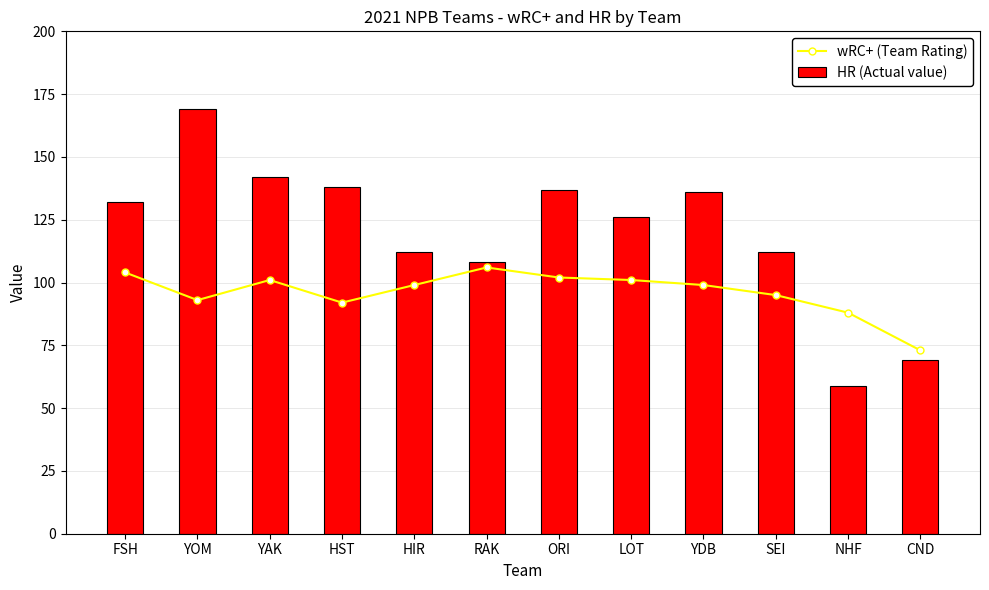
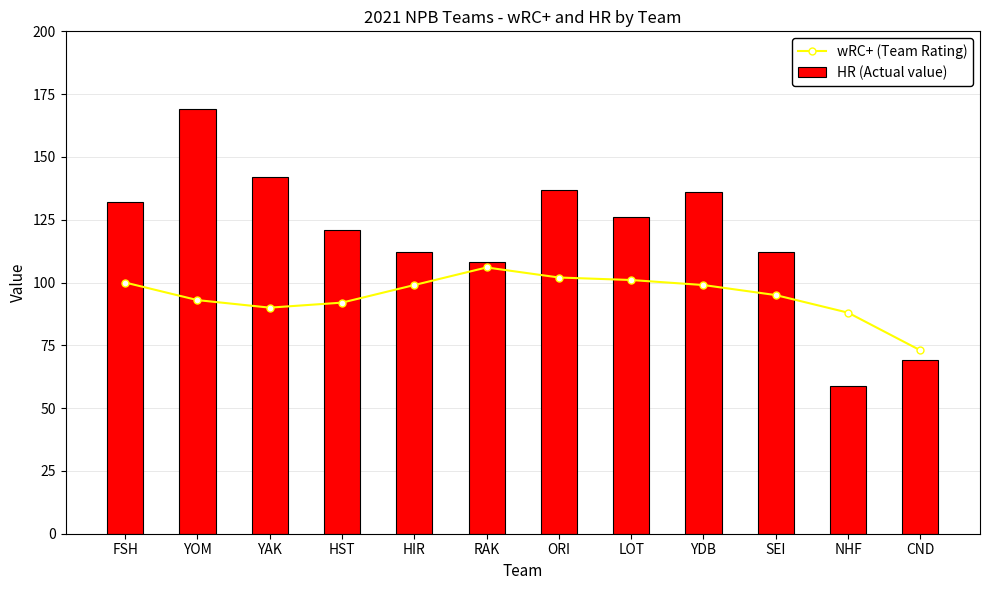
  {
    "HR (Actual value)": {
      "FSH": 132,
      "YOM": 169,
      "YAK": 142,
-     "HST": 138,
+     "HST": 121,
      "HIR": 112,
      "RAK": 108,
      "ORI": 137,
      "LOT": 126,
      "YDB": 136,
      "SEI": 112,
      "NHF": 59,
      "CND": 69
    },
    "wRC+ (Team Rating)": {
-     "FSH": 104,
+     "FSH": 100,
      "YOM": 93,
-     "YAK": 101,
+     "YAK": 90,
      "HST": 92,
      "HIR": 99,
      "RAK": 106,
      "ORI": 102,
      "LOT": 101,
      "YDB": 99,
      "SEI": 95,
      "NHF": 88,
      "CND": 73
    }
  }
